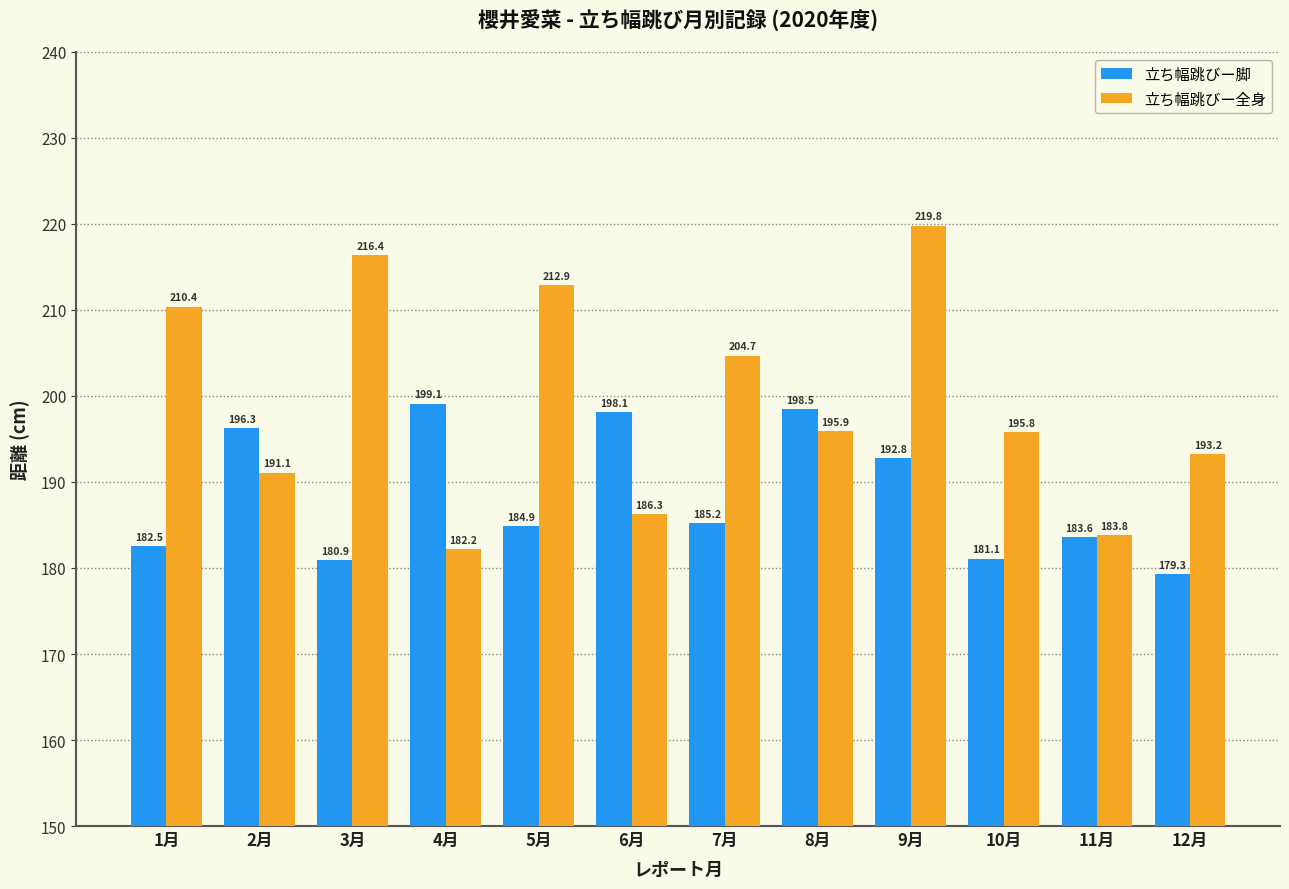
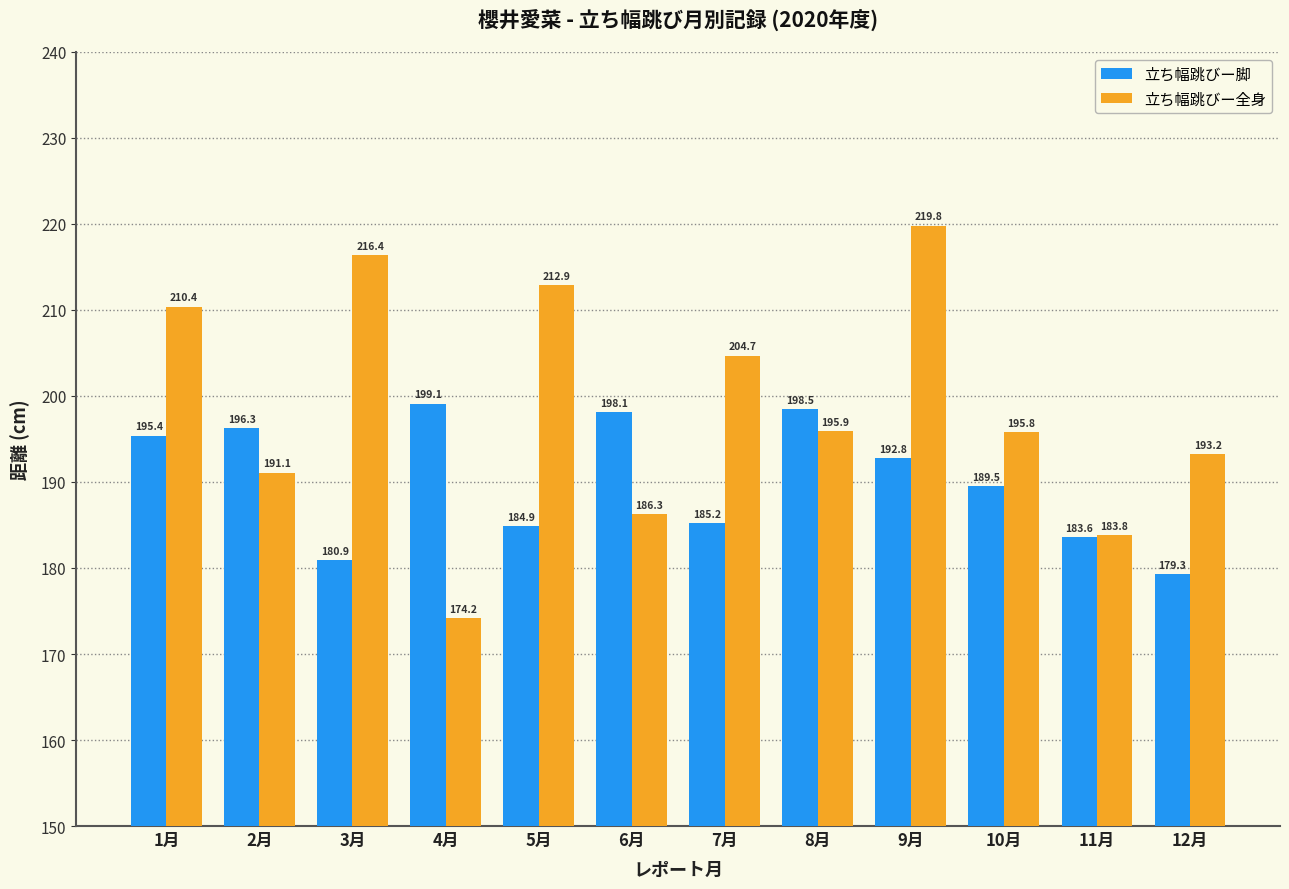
  {
    "立ち幅跳びー脚": {
-     "1月": 182.5,
+     "1月": 195.4,
      "2月": 196.3,
      "3月": 180.9,
      "4月": 199.1,
      "5月": 184.9,
      "6月": 198.1,
      "7月": 185.2,
      "8月": 198.5,
      "9月": 192.8,
-     "10月": 181.1,
+     "10月": 189.5,
      "11月": 183.6,
      "12月": 179.3
    },
    "立ち幅跳びー全身": {
      "1月": 210.4,
      "2月": 191.1,
      "3月": 216.4,
-     "4月": 182.2,
+     "4月": 174.2,
      "5月": 212.9,
      "6月": 186.3,
      "7月": 204.7,
      "8月": 195.9,
      "9月": 219.8,
      "10月": 195.8,
      "11月": 183.8,
      "12月": 193.2
    }
  }
